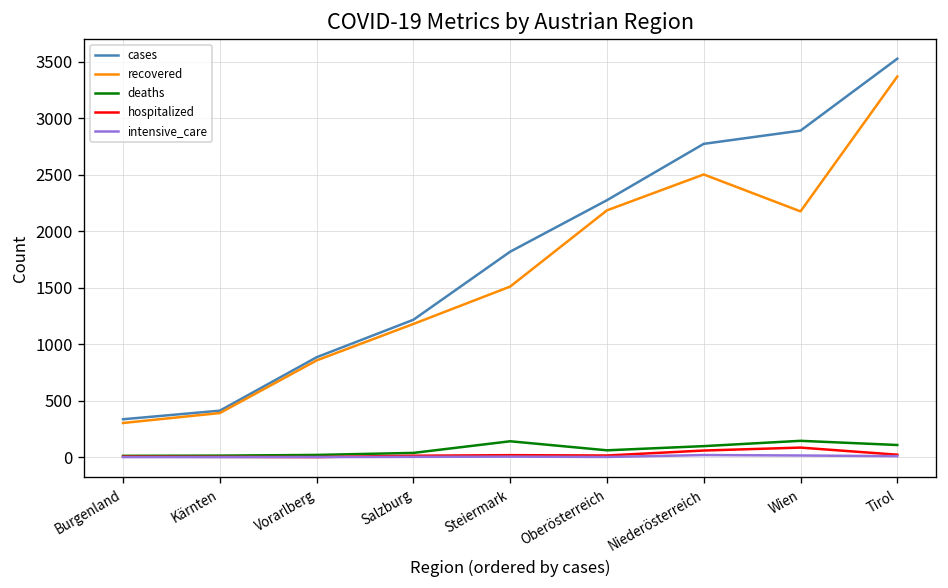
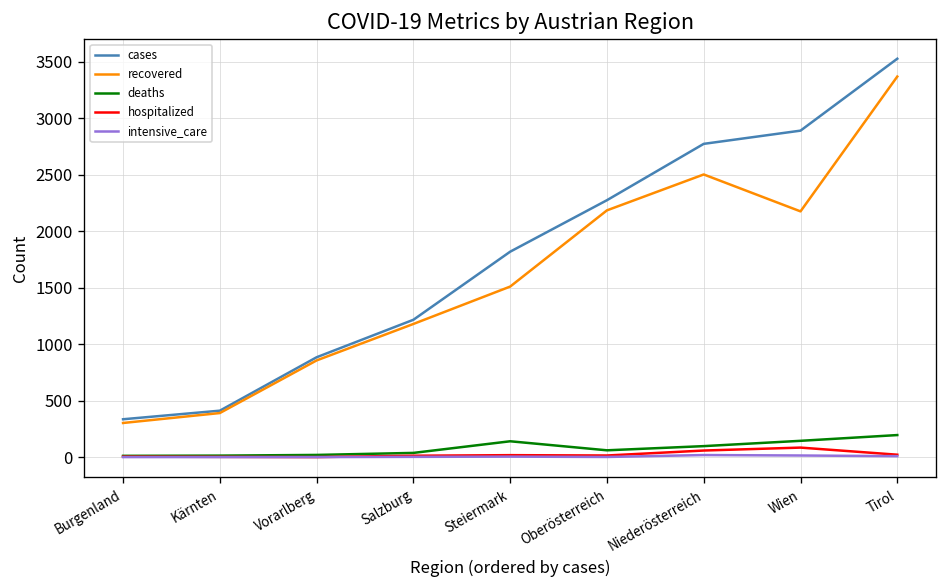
  {
    "cases": {
      "Burgenland": 300,
      "Vorarlberg": 900,
      "Salzburg": 1200,
      "Steiermark": 1800,
      "Oberösterreich": 2300,
      "Niederösterreich": 2800,
      "Wien": 2900,
      "Tirol": 3500
    },
    "recovered": {
      "Burgenland": 300,
      "Vorarlberg": 900,
      "Salzburg": 1200,
      "Steiermark": 1500,
      "Oberösterreich": 2200,
      "Niederösterreich": 2500,
      "Wien": 2200,
      "Tirol": 3400
    },
    "deaths": {
      "Steiermark": 100,
      "Oberösterreich": 100,
      "Niederösterreich": 100,
      "Wien": 100,
-     "Tirol": 100
+     "Tirol": 200
    },
    "hospitalized": {
      "Niederösterreich": 100,
      "Wien": 100
    },
    "intensive_care": {
      "Niederösterreich": 0,
      "Wien": 0
    }
  }
